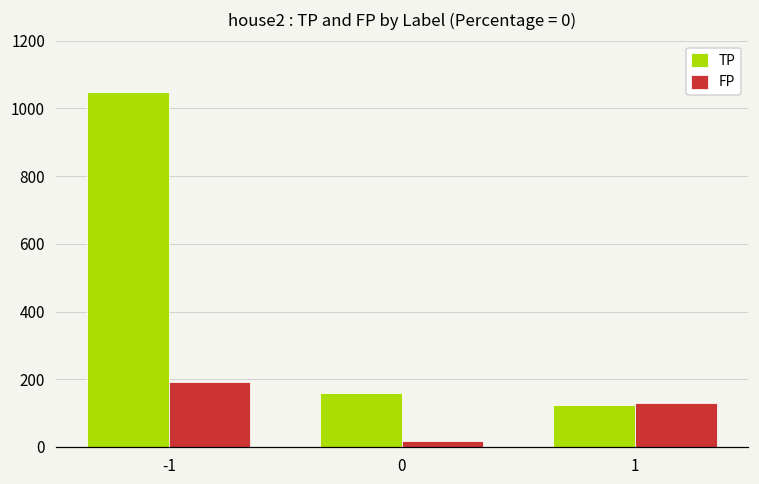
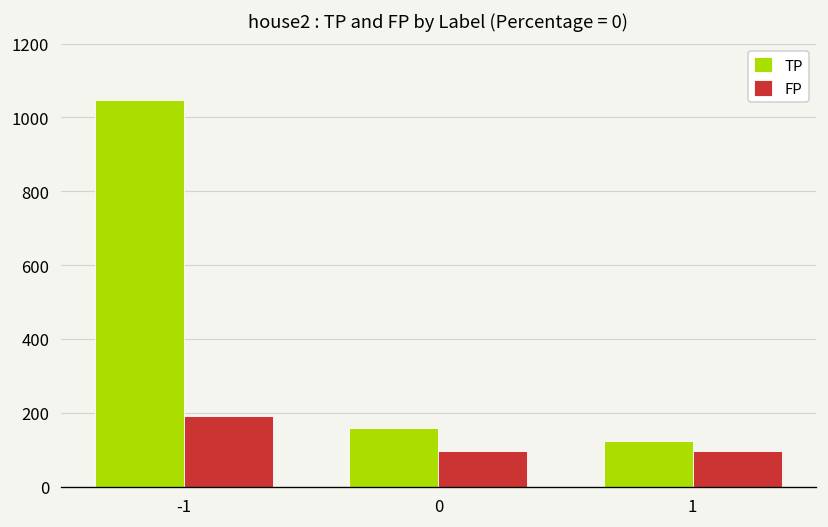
  {
    "TP": {
      "-1": 1050,
      "0": 160,
      "1": 120
    },
    "FP": {
      "-1": 190,
-     "0": 20,
-     "1": 130
+     "0": 100,
+     "1": 100
    }
  }
